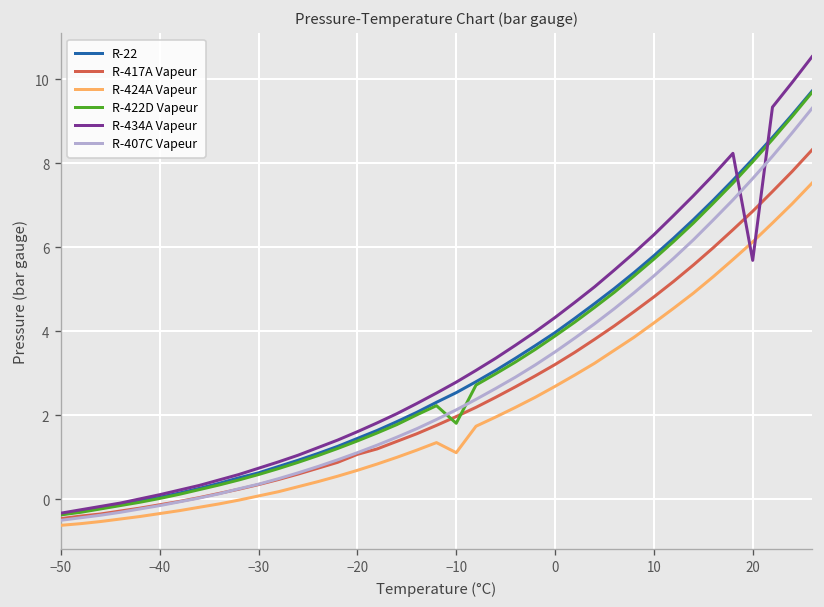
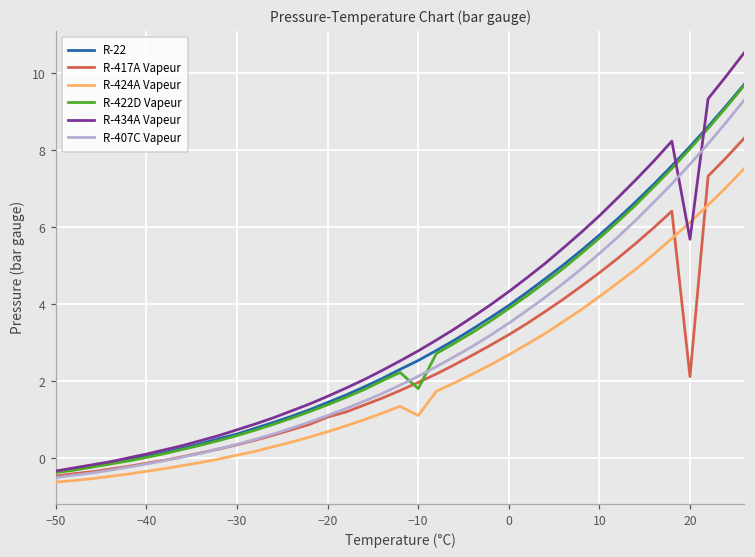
  {
    "R-22": {
      "−10": 2.5,
      "0": 4.0,
      "10": 5.8
    },
    "R-417A Vapeur": {
      "−10": 2.0,
      "0": 3.2,
      "10": 4.8,
-     "20": 6.9
+     "20": 2.1
    },
    "R-424A Vapeur": {
      "−50": -0.6,
      "−40": -0.3,
      "−30": 0.1,
      "−20": 0.7,
      "−10": 1.1,
      "0": 2.7,
      "10": 4.2,
      "20": 6.1
    },
    "R-422D Vapeur": {
      "−10": 1.8,
      "0": 3.9,
      "10": 5.7
    },
    "R-434A Vapeur": {
      "−30": 0.7,
      "−20": 1.6,
      "−10": 2.8,
      "0": 4.3,
      "10": 6.3,
      "20": 5.7
    },
    "R-407C Vapeur": {
      "−10": 2.1,
      "0": 3.5,
      "10": 5.3,
      "20": 7.6
    }
  }
